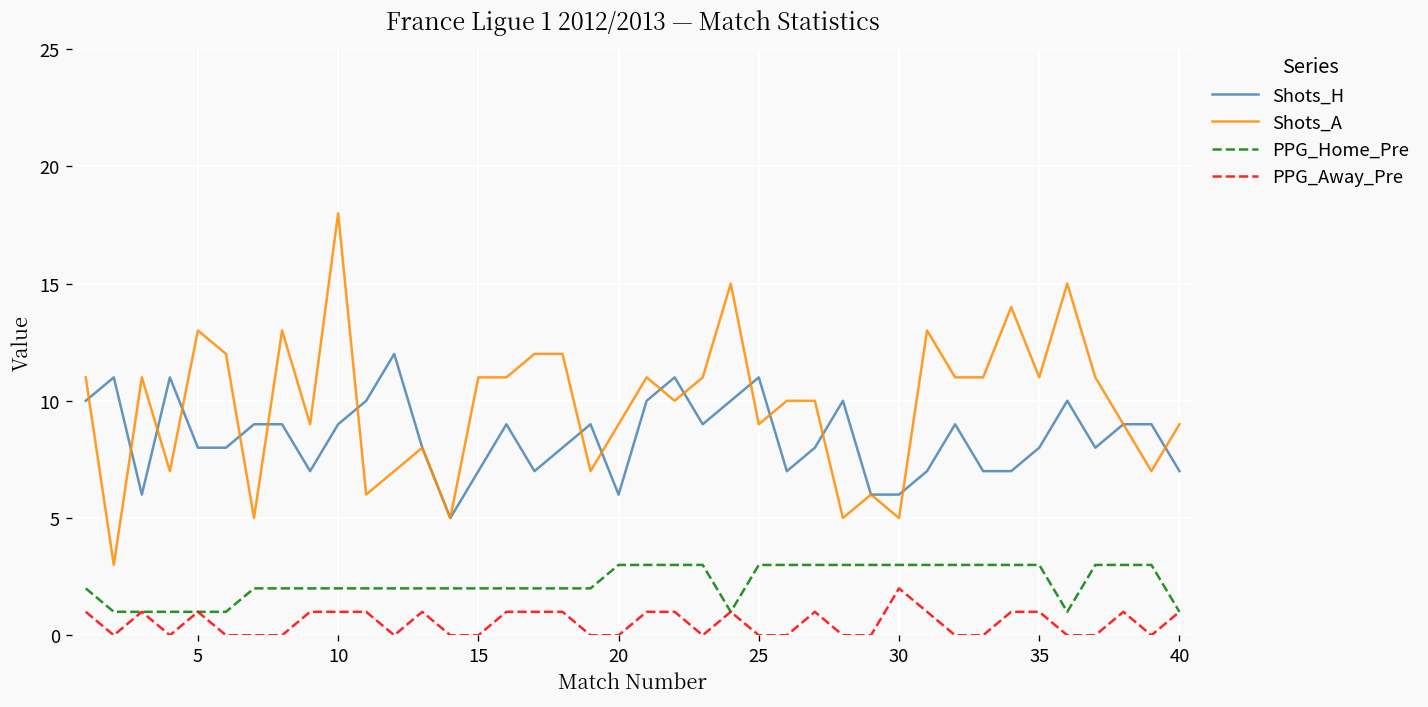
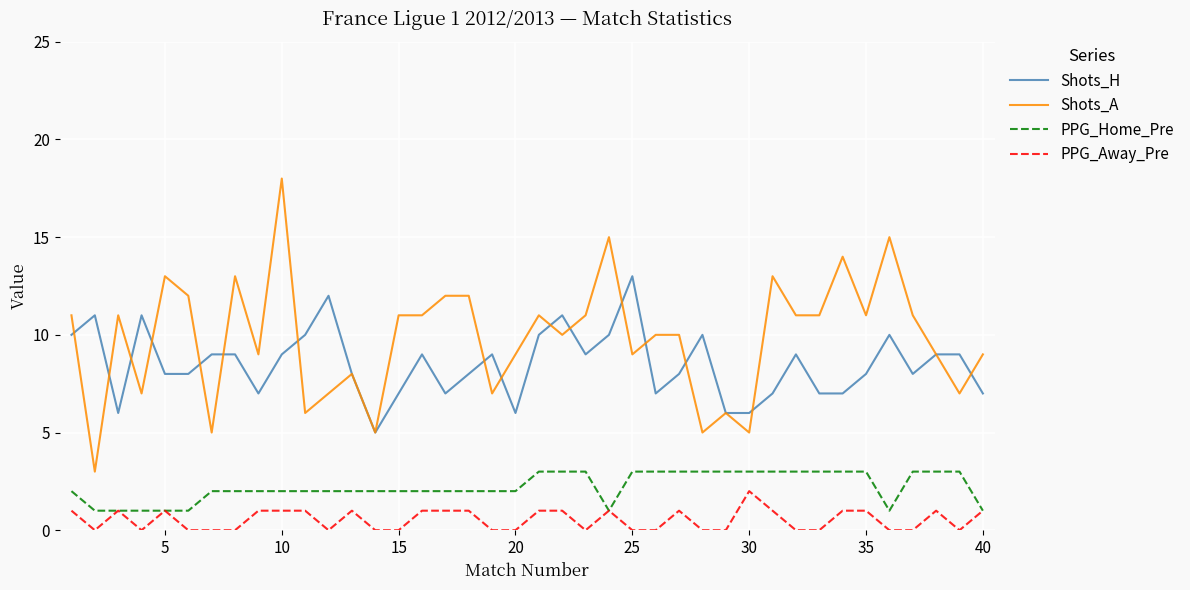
  {
    "Shots_H": {
      "5": 8,
      "10": 9,
      "15": 7,
      "20": 6,
-     "25": 11,
+     "25": 13,
      "30": 6,
      "35": 8,
      "40": 7
    },
    "Shots_A": {
      "5": 13,
      "10": 18,
      "15": 11,
      "20": 9,
      "25": 9,
      "30": 5,
      "35": 11,
      "40": 9
    },
    "PPG_Home_Pre": {
      "10": 2,
      "15": 2,
-     "20": 3,
+     "20": 2,
      "25": 3,
      "30": 3,
      "35": 3
    },
    "PPG_Away_Pre": {
      "10": 1,
      "15": 0,
      "20": 0,
      "25": 0,
      "30": 2,
      "35": 1
    }
  }
